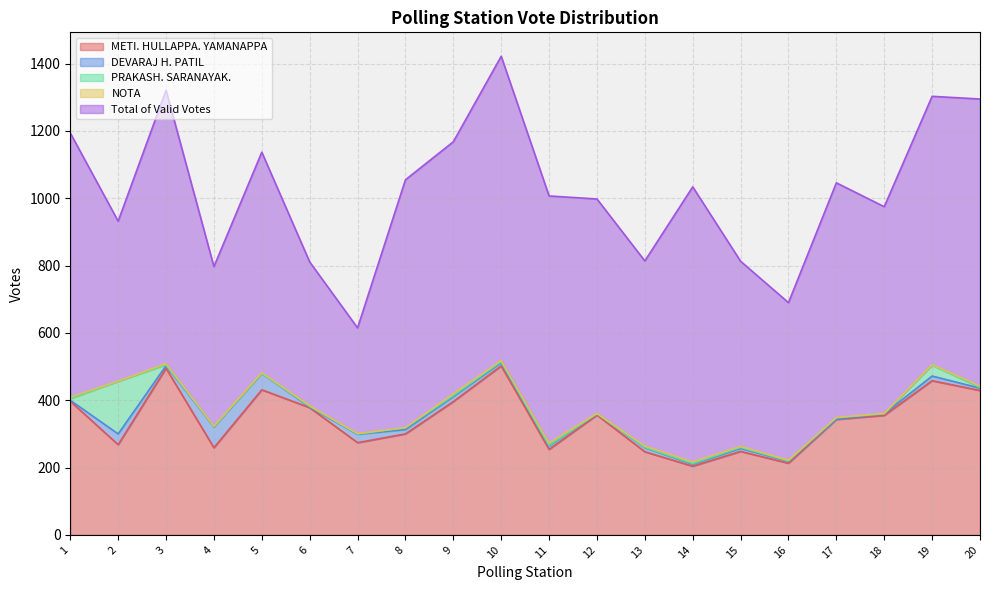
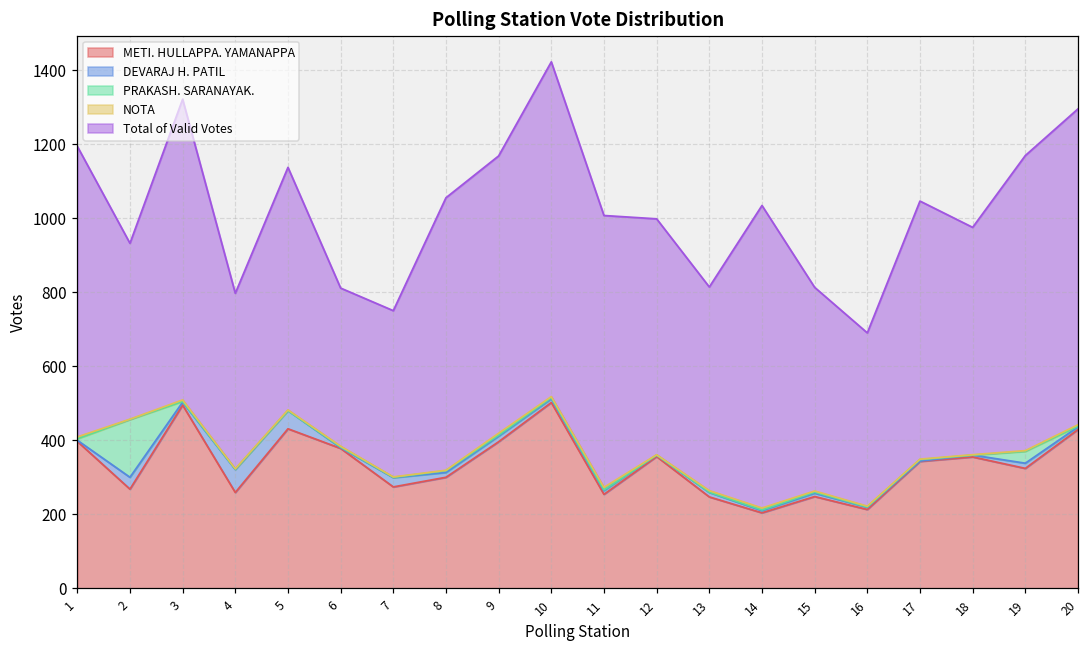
  {
    "METI. HULLAPPA. YAMANAPPA": {
      "2": 270,
      "3": 500,
      "4": 260,
      "5": 430,
      "7": 270,
      "8": 300,
      "9": 400,
      "10": 500,
      "11": 250,
      "13": 250,
      "15": 250,
-     "19": 460
+     "19": 320
    },
    "DEVARAJ H. PATIL": {
      "2": 30,
      "19": 10
    },
    "Total of Valid Votes": {
      "1": 790,
      "2": 480,
      "4": 470,
      "5": 660,
      "6": 430,
-     "7": 310,
+     "7": 450,
      "8": 740,
      "9": 750,
      "10": 900,
      "11": 730,
      "12": 640,
      "13": 550,
      "14": 820,
      "15": 550,
      "16": 470,
      "17": 700,
      "18": 610,
      "19": 800,
      "20": 850
    }
  }
